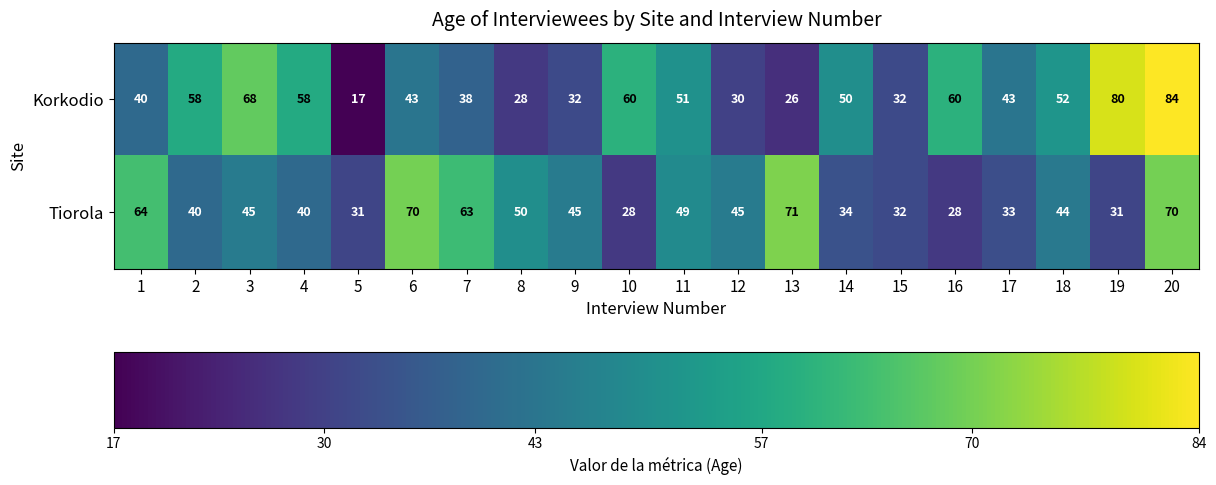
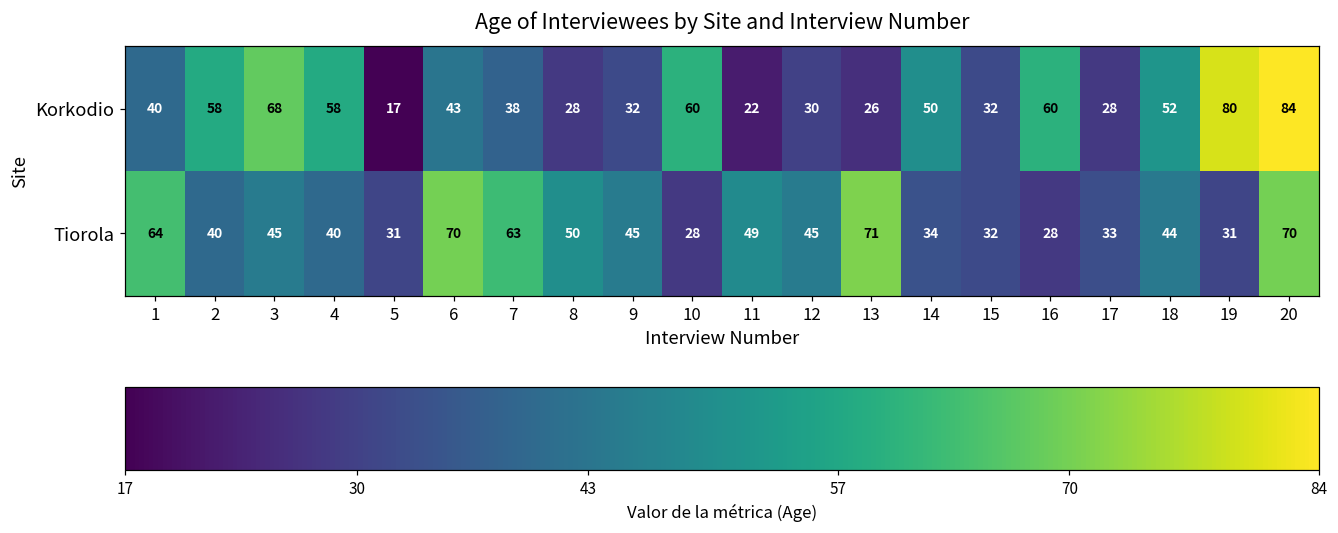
  {
    "Korkodio": {
      "1": 40,
      "2": 58,
      "3": 68,
      "4": 58,
      "5": 17,
      "6": 43,
      "7": 38,
      "8": 28,
      "9": 32,
      "10": 60,
-     "11": 51,
+     "11": 22,
      "12": 30,
      "13": 26,
      "14": 50,
      "15": 32,
      "16": 60,
-     "17": 43,
+     "17": 28,
      "18": 52,
      "19": 80,
      "20": 84
    },
    "Tiorola": {
      "1": 64,
      "2": 40,
      "3": 45,
      "4": 40,
      "5": 31,
      "6": 70,
      "7": 63,
      "8": 50,
      "9": 45,
      "10": 28,
      "11": 49,
      "12": 45,
      "13": 71,
      "14": 34,
      "15": 32,
      "16": 28,
      "17": 33,
      "18": 44,
      "19": 31,
      "20": 70
    }
  }
